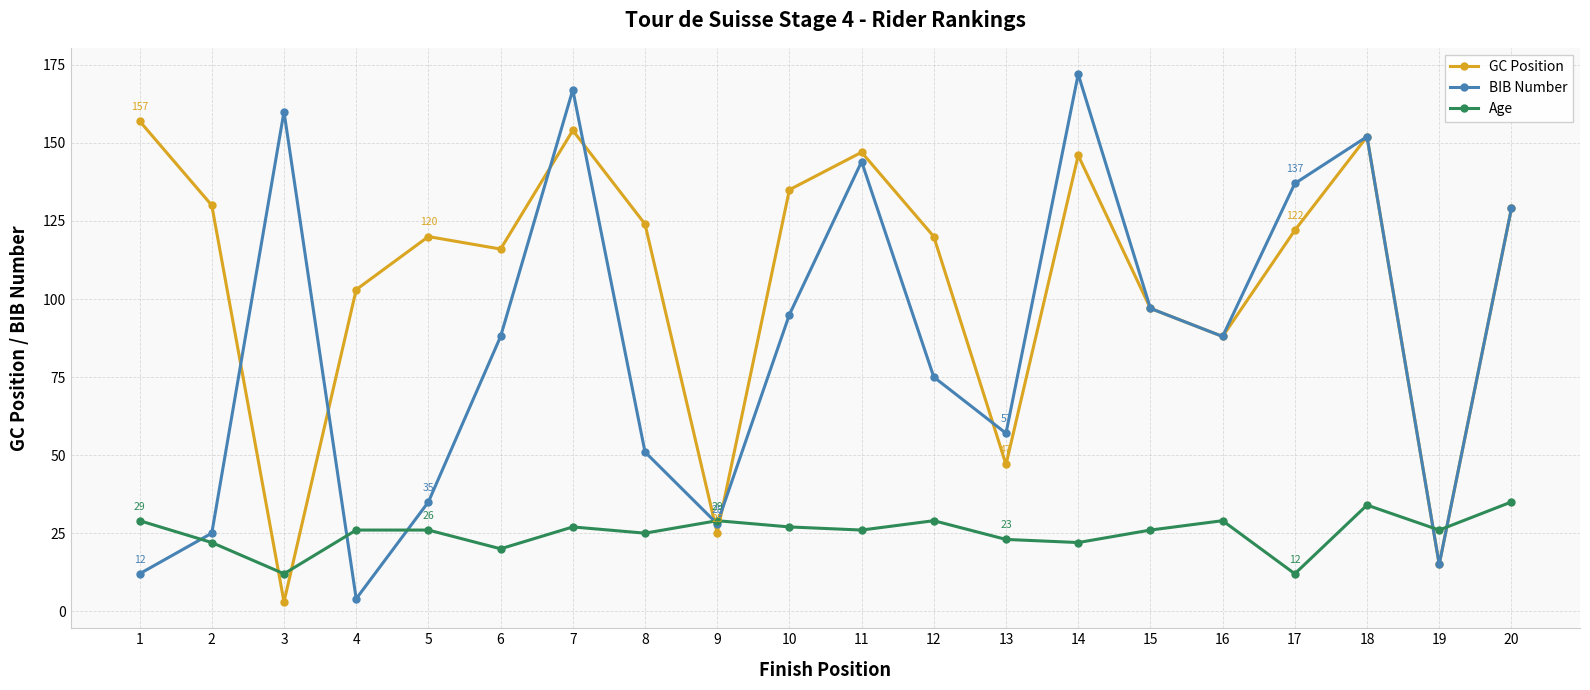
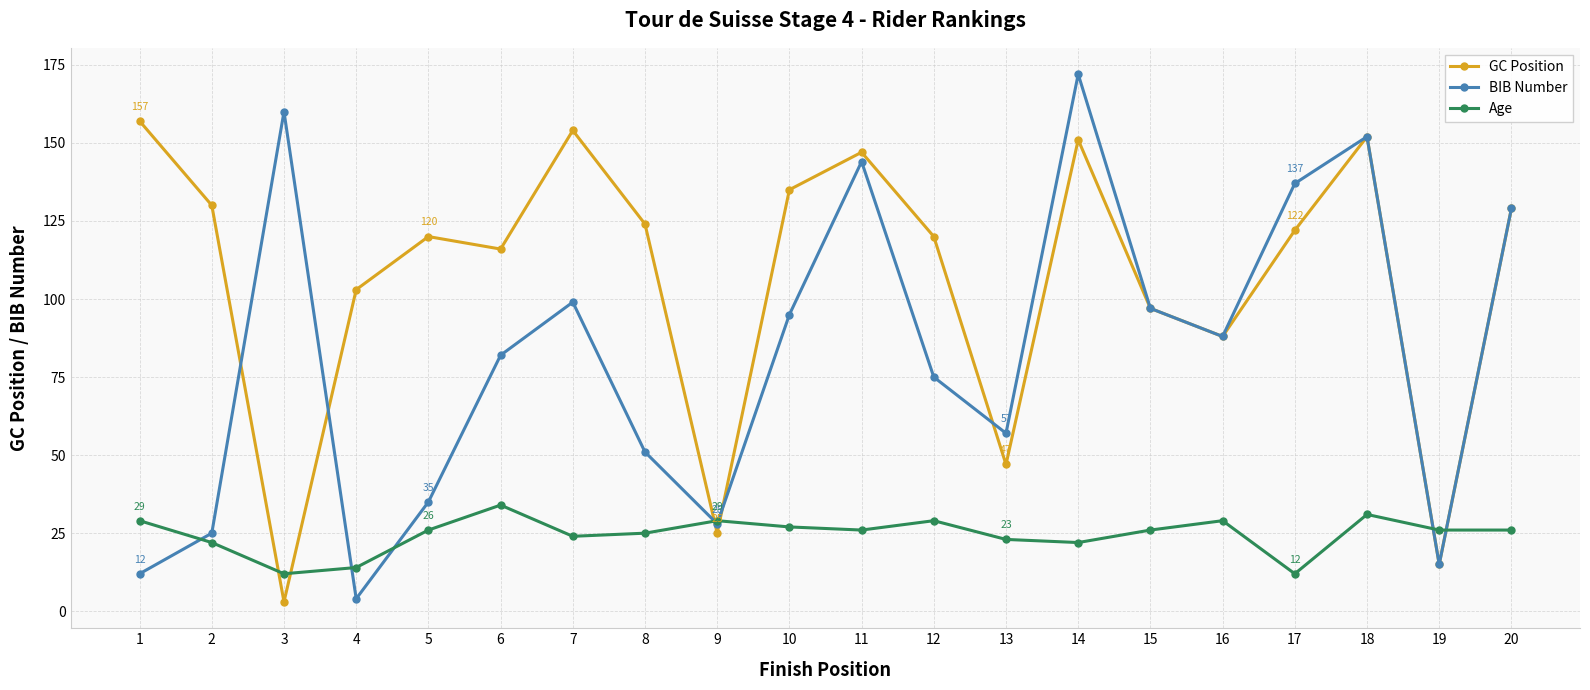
  {
    "GC Position": {
      "2": 130,
      "3": 3,
      "4": 103,
      "6": 116,
      "7": 154,
      "8": 124,
      "10": 135,
      "11": 147,
      "12": 120,
-     "14": 146
+     "14": 151
    },
    "BIB Number": {
      "2": 25,
      "3": 160,
      "4": 4,
-     "6": 88,
-     "7": 167,
+     "6": 82,
+     "7": 99,
      "8": 51,
      "10": 95,
      "11": 144,
      "12": 75,
      "14": 172
    },
    "Age": {
      "2": 22,
      "3": 12,
-     "4": 26,
-     "6": 20,
-     "7": 27,
+     "4": 14,
+     "6": 34,
+     "7": 24,
      "8": 25,
      "10": 27,
      "11": 26,
      "12": 29,
      "14": 22,
      "15": 26,
      "16": 29,
-     "18": 34,
+     "18": 31,
      "19": 26,
-     "20": 35
+     "20": 26
    }
  }
